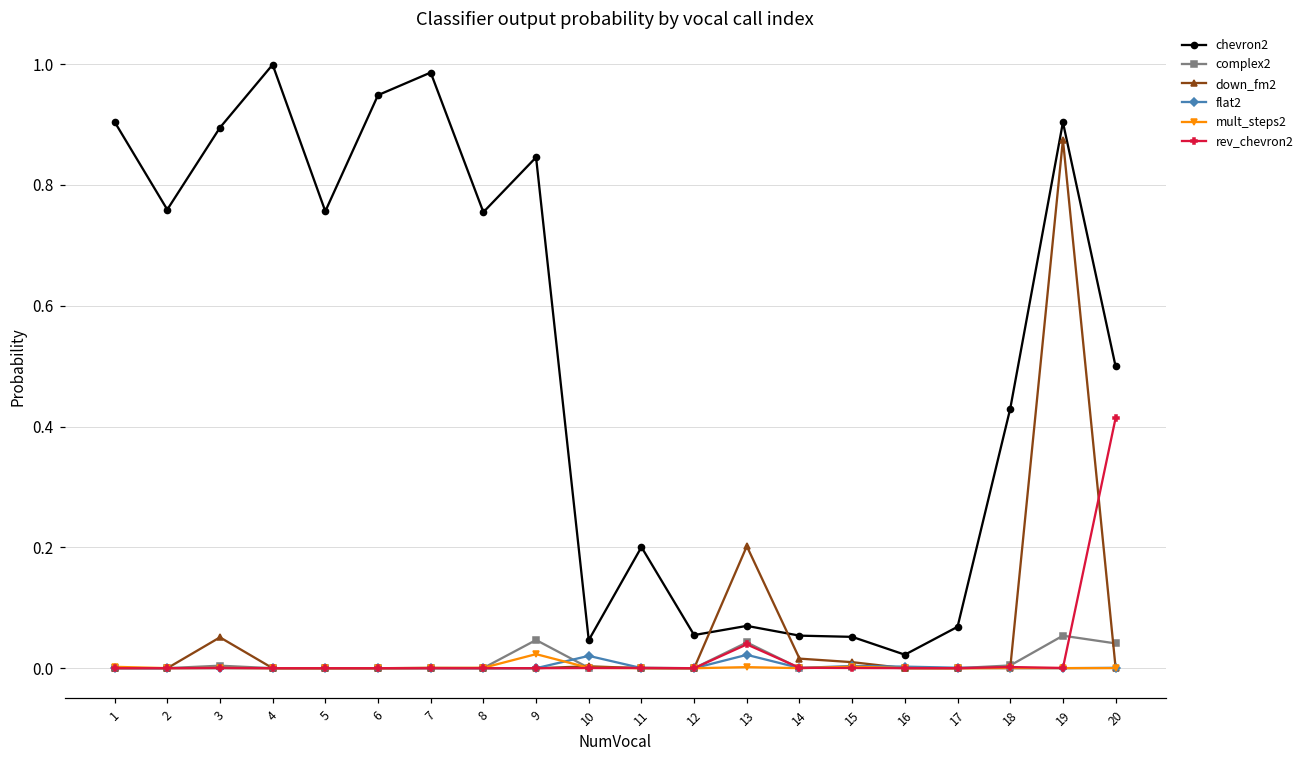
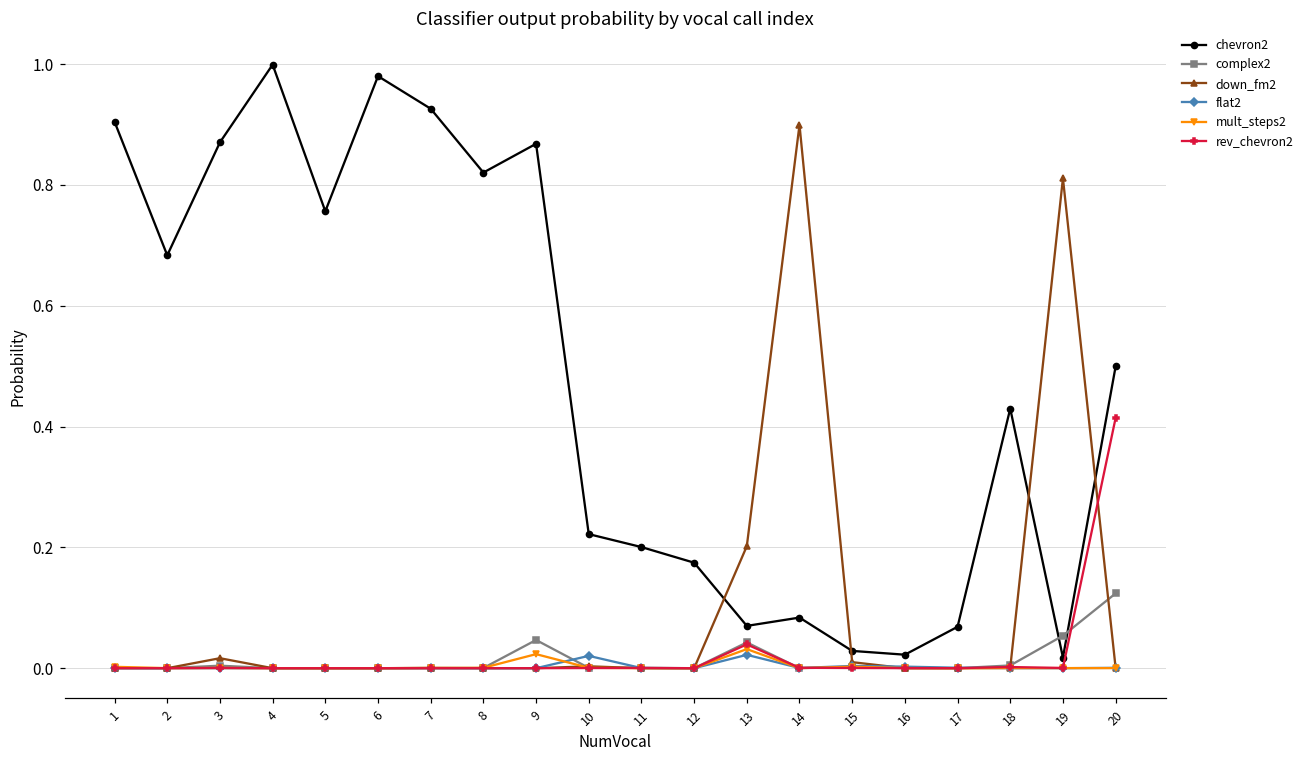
  {
    "chevron2": {
      "1": 0.90,
-     "2": 0.76,
-     "3": 0.89,
+     "2": 0.68,
+     "3": 0.87,
      "4": 1.00,
      "5": 0.76,
-     "6": 0.95,
-     "7": 0.99,
-     "8": 0.75,
-     "9": 0.85,
-     "10": 0.05,
+     "6": 0.98,
+     "7": 0.93,
+     "8": 0.82,
+     "9": 0.87,
+     "10": 0.22,
      "11": 0.20,
-     "12": 0.05,
+     "12": 0.17,
      "13": 0.07,
-     "14": 0.05,
-     "15": 0.05,
+     "14": 0.08,
+     "15": 0.03,
      "16": 0.02,
      "17": 0.07,
      "18": 0.43,
-     "19": 0.90,
+     "19": 0.02,
      "20": 0.50
    },
    "complex2": {
      "9": 0.05,
      "19": 0.05,
-     "20": 0.04
+     "20": 0.12
    },
    "down_fm2": {
-     "3": 0.05,
+     "3": 0.02,
      "13": 0.20,
-     "14": 0.02,
+     "14": 0.90,
      "15": 0.01,
-     "19": 0.87
+     "19": 0.81
    },
    "flat2": {
      "10": 0.02,
      "13": 0.02
    },
    "mult_steps2": {
      "9": 0.02,
-     "13": 0.00
+     "13": 0.03
    },
    "rev_chevron2": {
      "20": 0.41
    }
  }
